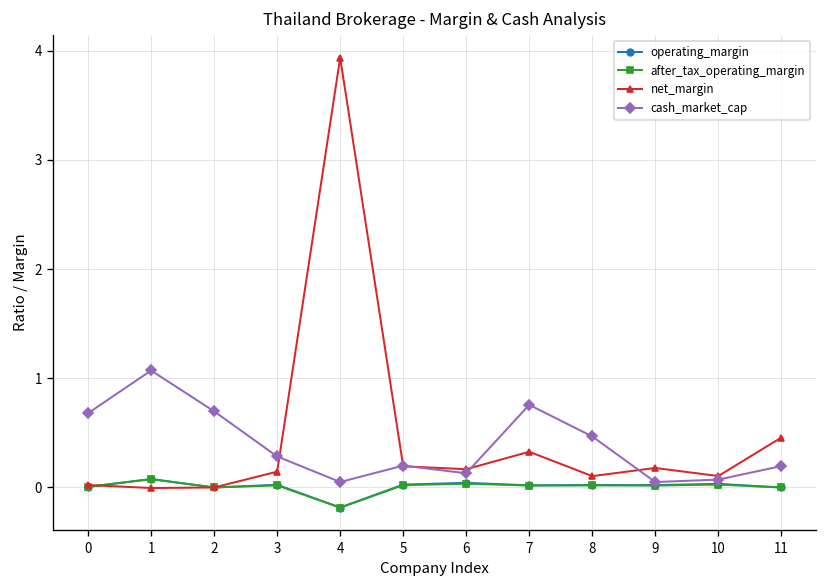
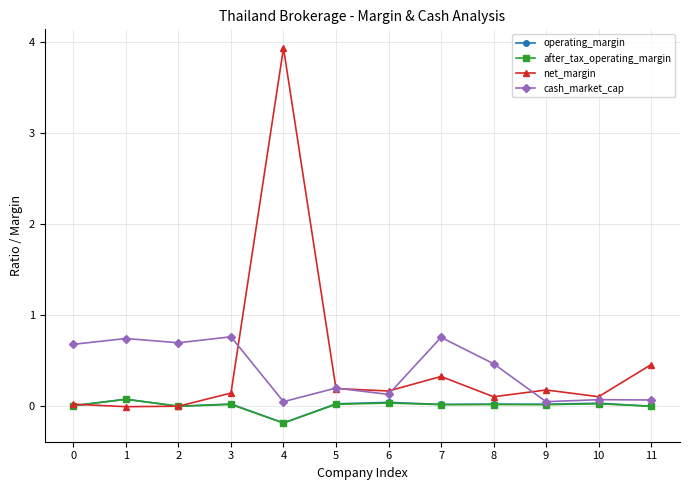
  {
    "net_margin": {
      "1": 0.0,
      "3": 0.1,
      "4": 3.9,
      "6": 0.2,
      "7": 0.3,
      "8": 0.1,
      "9": 0.2,
      "10": 0.1,
      "11": 0.5
    },
    "cash_market_cap": {
      "0": 0.7,
-     "1": 1.1,
+     "1": 0.7,
      "2": 0.7,
-     "3": 0.3,
+     "3": 0.8,
      "4": 0.1,
      "6": 0.1,
      "7": 0.8,
      "8": 0.5,
      "10": 0.1,
-     "11": 0.2
+     "11": 0.1
    }
  }
